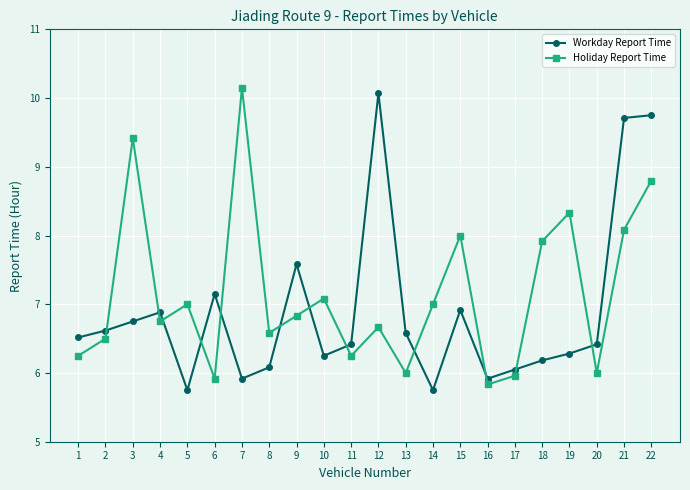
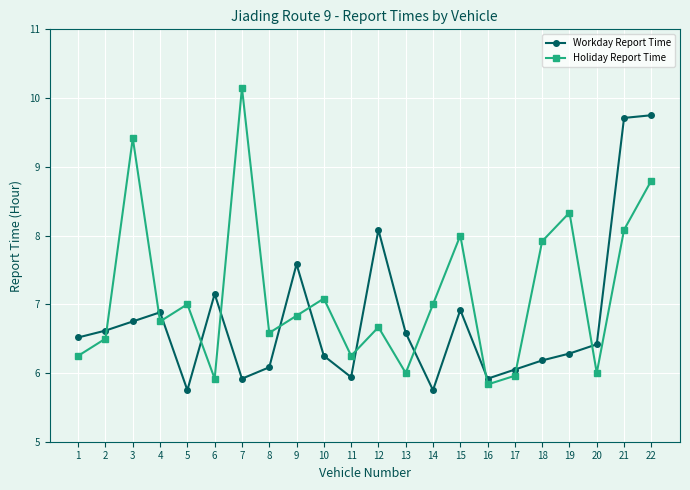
  {
    "Workday Report Time": {
      "1": 6.5,
      "2": 6.6,
      "3": 6.8,
      "4": 6.9,
      "5": 5.8,
      "6": 7.2,
      "7": 5.9,
      "8": 6.1,
      "9": 7.6,
      "10": 6.3,
-     "11": 6.4,
-     "12": 10.1,
+     "11": 5.9,
+     "12": 8.1,
      "13": 6.6,
      "14": 5.8,
      "15": 6.9,
      "16": 5.9,
      "17": 6.1,
      "18": 6.2,
      "19": 6.3,
      "20": 6.4,
      "21": 9.7,
      "22": 9.8
    },
    "Holiday Report Time": {
      "1": 6.3,
      "2": 6.5,
      "3": 9.4,
      "4": 6.8,
      "5": 7.0,
      "6": 5.9,
      "7": 10.2,
      "8": 6.6,
      "9": 6.8,
      "10": 7.1,
      "11": 6.3,
      "12": 6.7,
      "13": 6.0,
      "14": 7.0,
      "15": 8.0,
      "16": 5.8,
      "17": 6.0,
      "18": 7.9,
      "19": 8.3,
      "20": 6.0,
      "21": 8.1,
      "22": 8.8
    }
  }
